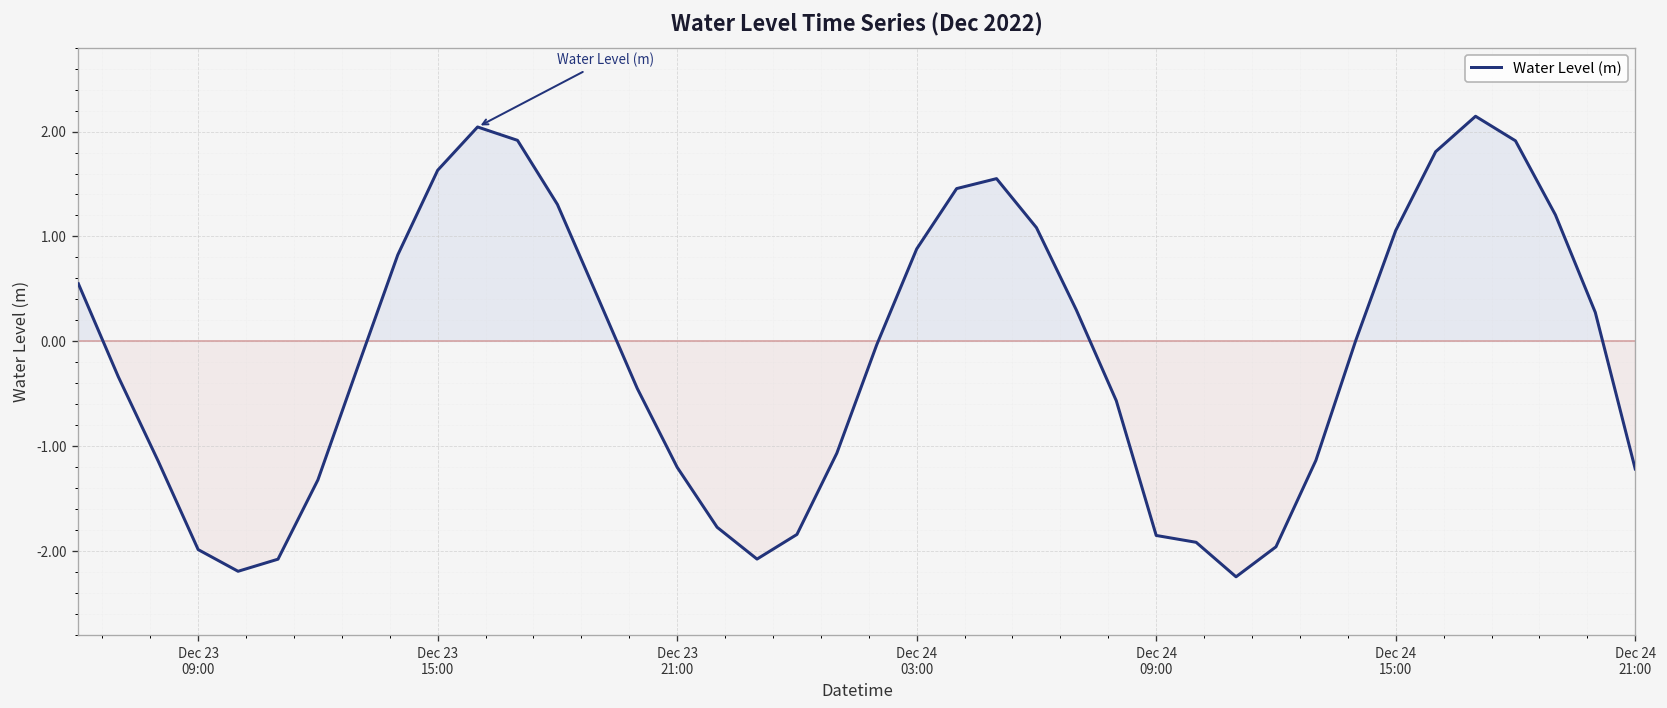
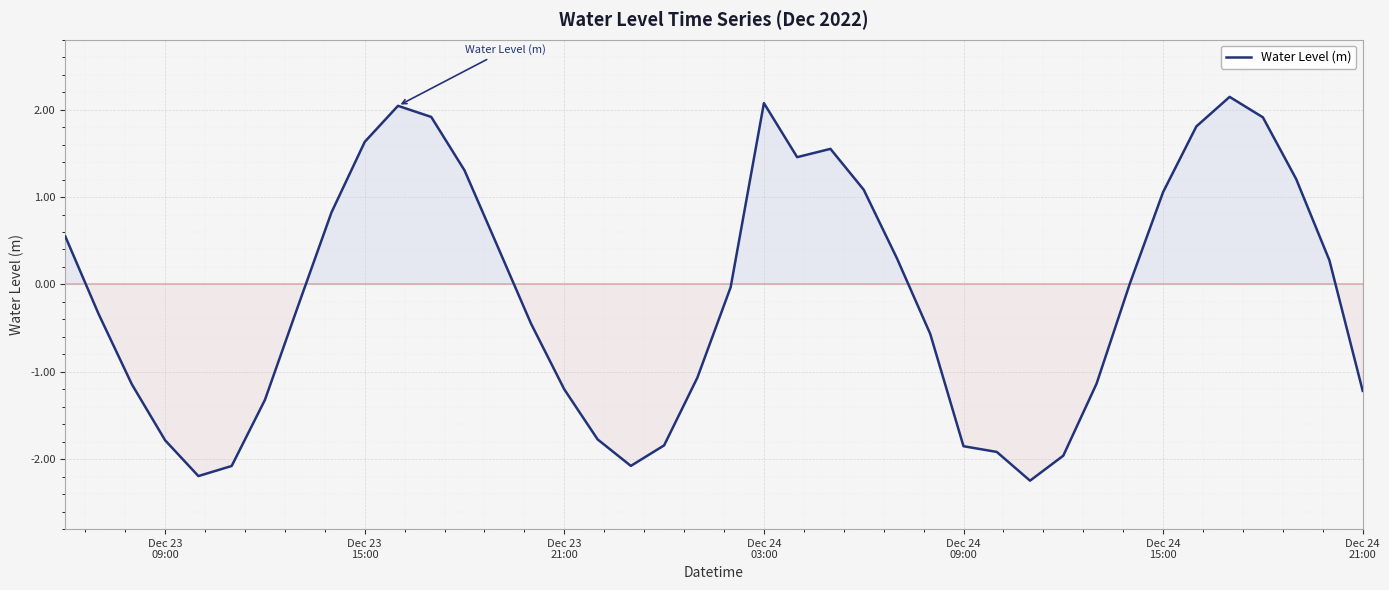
  {
-   "Dec 23 09:00": -2.0,
+   "Dec 23 09:00": -1.8,
    "Dec 23 15:00": 1.6,
    "Dec 23 21:00": -1.2,
-   "Dec 24 03:00": 0.9,
+   "Dec 24 03:00": 2.1,
    "Dec 24 09:00": -1.9,
    "Dec 24 15:00": 1.1,
    "Dec 24 21:00": -1.2
  }
